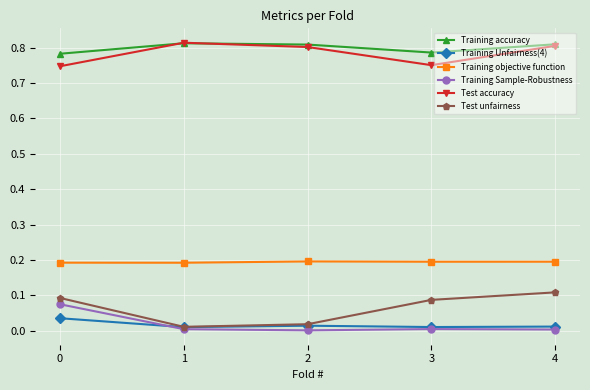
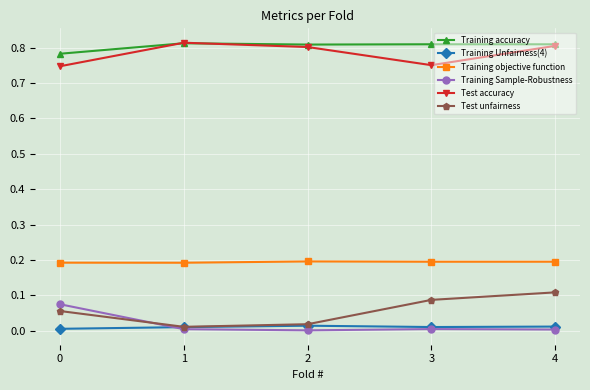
  {
    "Training accuracy": {
      "0": 0.78,
-     "3": 0.79
+     "3": 0.81
    },
    "Training Unfairness(4)": {
-     "0": 0.04,
+     "0": 0.01,
      "4": 0.01
    },
    "Training objective function": {
      "0": 0.19,
      "1": 0.19,
      "2": 0.20,
      "3": 0.19,
      "4": 0.19
    },
    "Training Sample-Robustness": {
      "0": 0.07,
      "2": 0.00,
      "4": 0.00
    },
    "Test accuracy": {
      "0": 0.75,
      "3": 0.75
    },
    "Test unfairness": {
-     "0": 0.09,
+     "0": 0.06,
      "3": 0.09,
      "4": 0.11
    }
  }
